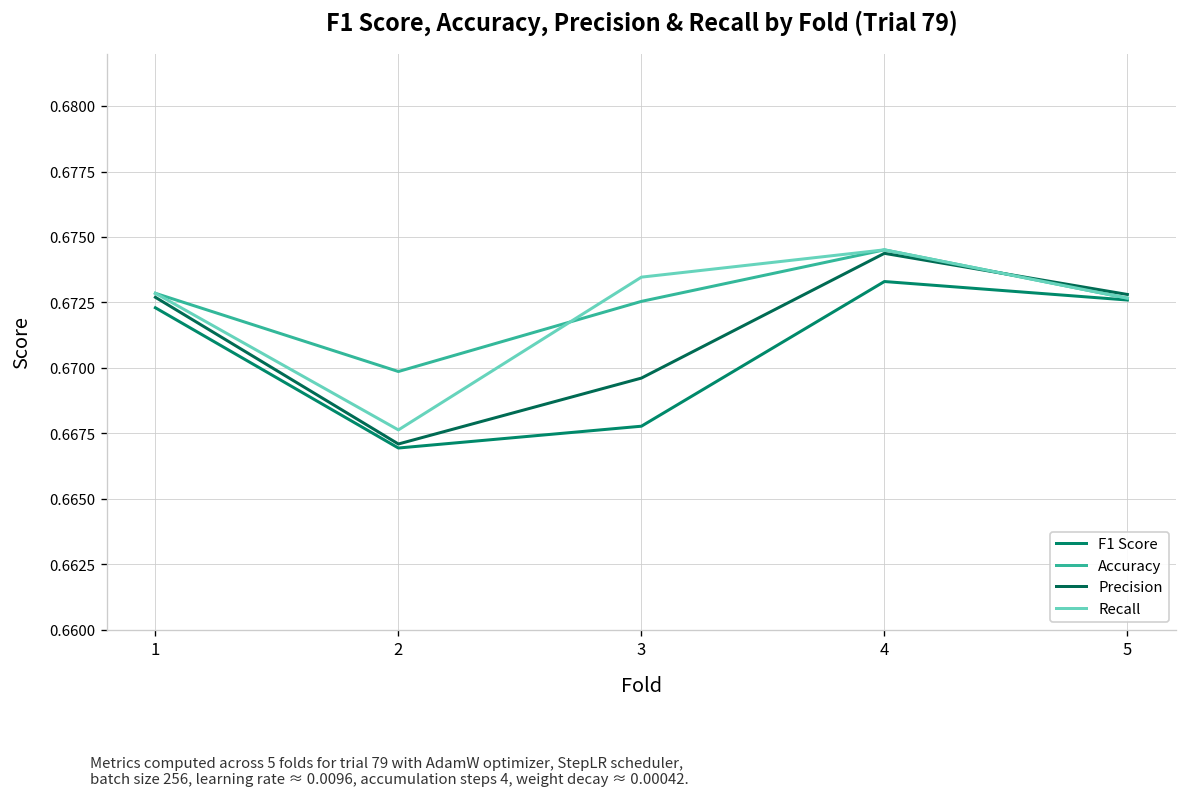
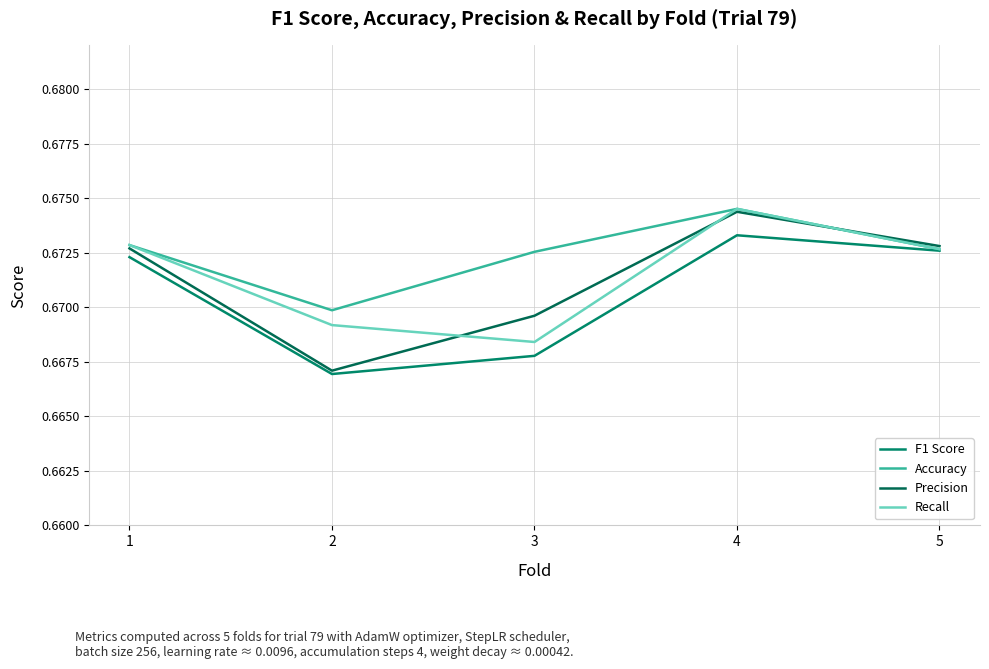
  {
    "Accuracy": {
      "2": 0.6699,
      "3": 0.6725
    },
    "Recall": {
-     "2": 0.6676,
-     "3": 0.6735
+     "2": 0.6692,
+     "3": 0.6684
    }
  }
